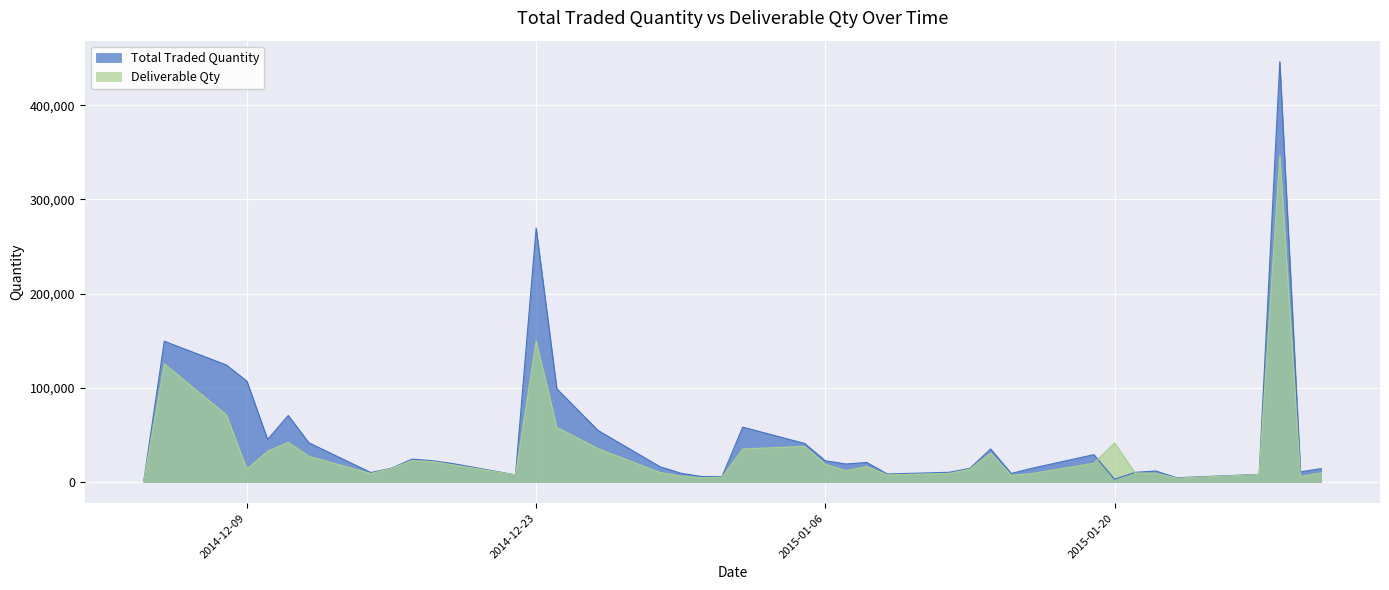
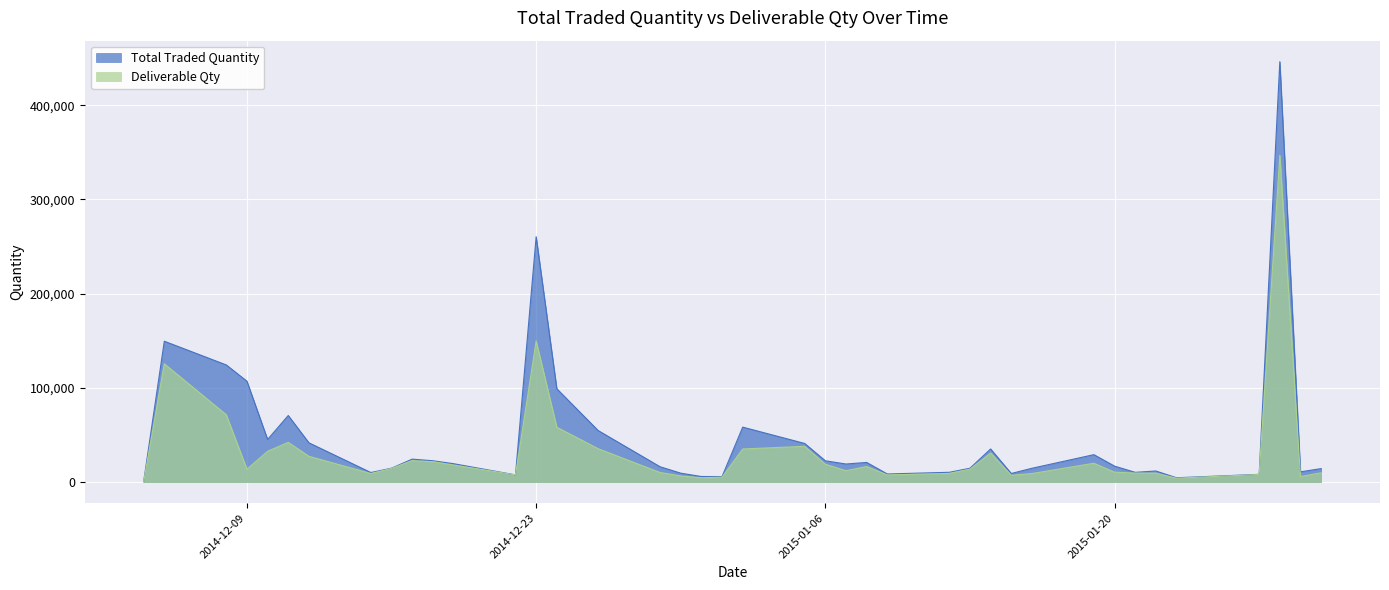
  {
    "Total Traded Quantity": {
      "2014-12-09": "110,000",
-     "2014-12-23": "270,000",
+     "2014-12-23": "260,000",
      "2015-01-06": "20,000",
-     "2015-01-20": "0"
+     "2015-01-20": "20,000"
    },
    "Deliverable Qty": {
      "2014-12-09": "10,000",
      "2014-12-23": "150,000",
      "2015-01-06": "20,000",
-     "2015-01-20": "40,000"
+     "2015-01-20": "10,000"
    }
  }
